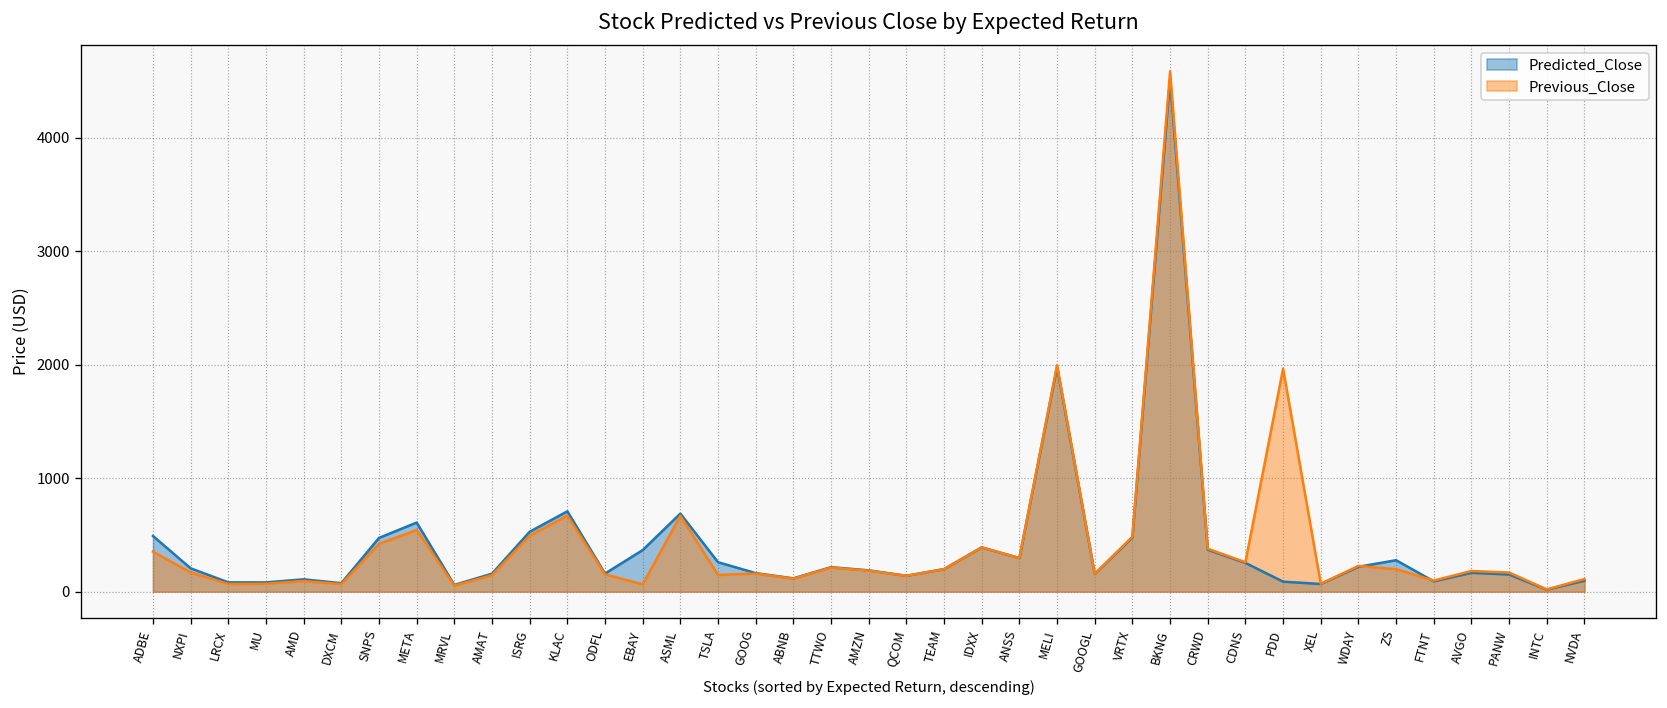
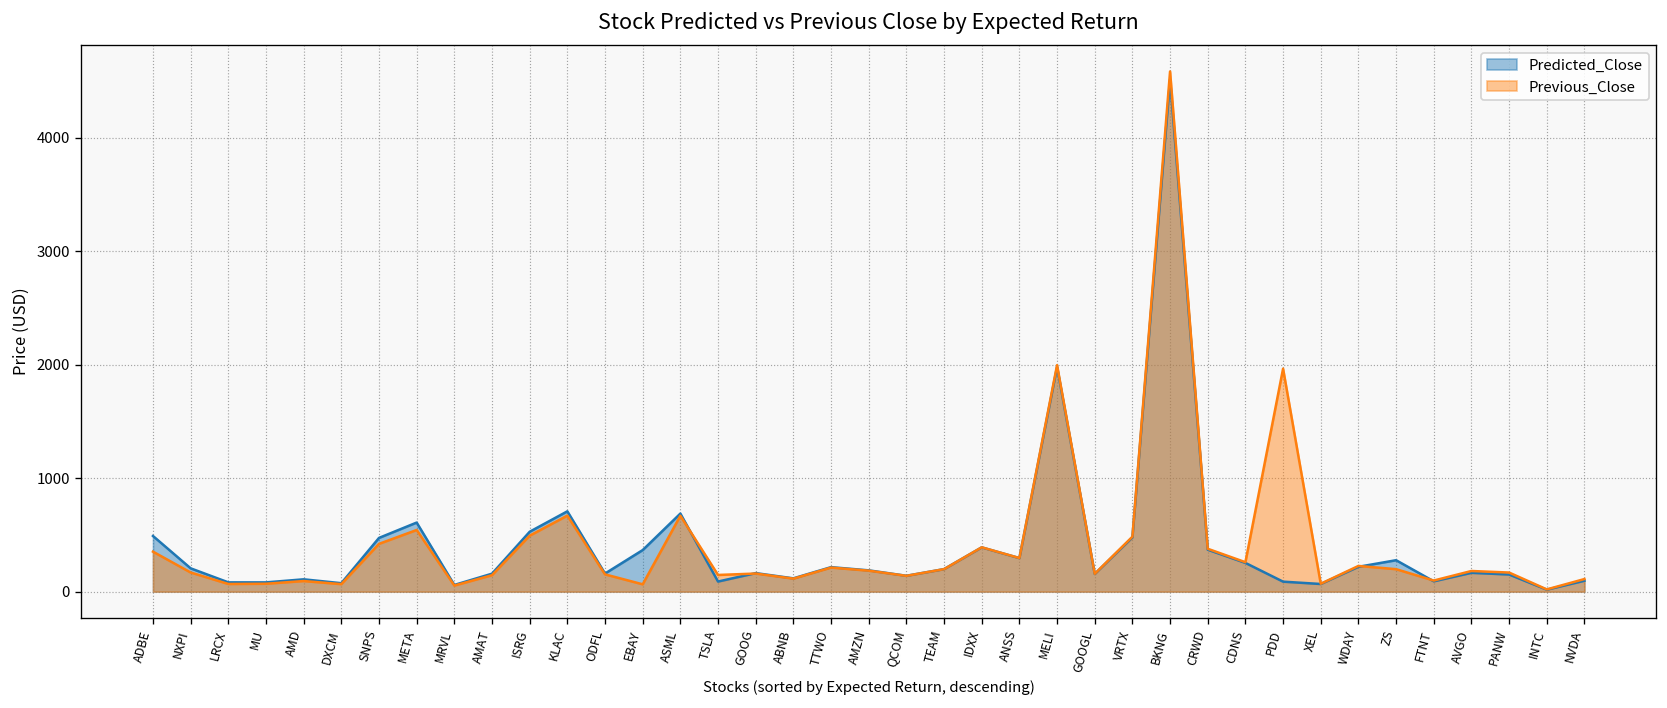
  {
    "Predicted_Close": {
      "ADBE": 500,
      "NXPI": 200,
      "SNPS": 500,
      "META": 600,
      "ISRG": 500,
      "KLAC": 700,
      "EBAY": 400,
-     "TSLA": 300,
+     "TSLA": 100,
      "BKNG": 4500,
      "PDD": 100,
      "ZS": 300
    },
    "Previous_Close": {
      "ADBE": 400,
      "NXPI": 200,
      "SNPS": 400,
      "META": 500,
      "ISRG": 500,
      "KLAC": 700,
      "EBAY": 100,
      "TSLA": 100,
      "BKNG": 4600,
      "PDD": 2000,
      "ZS": 200
    }
  }
